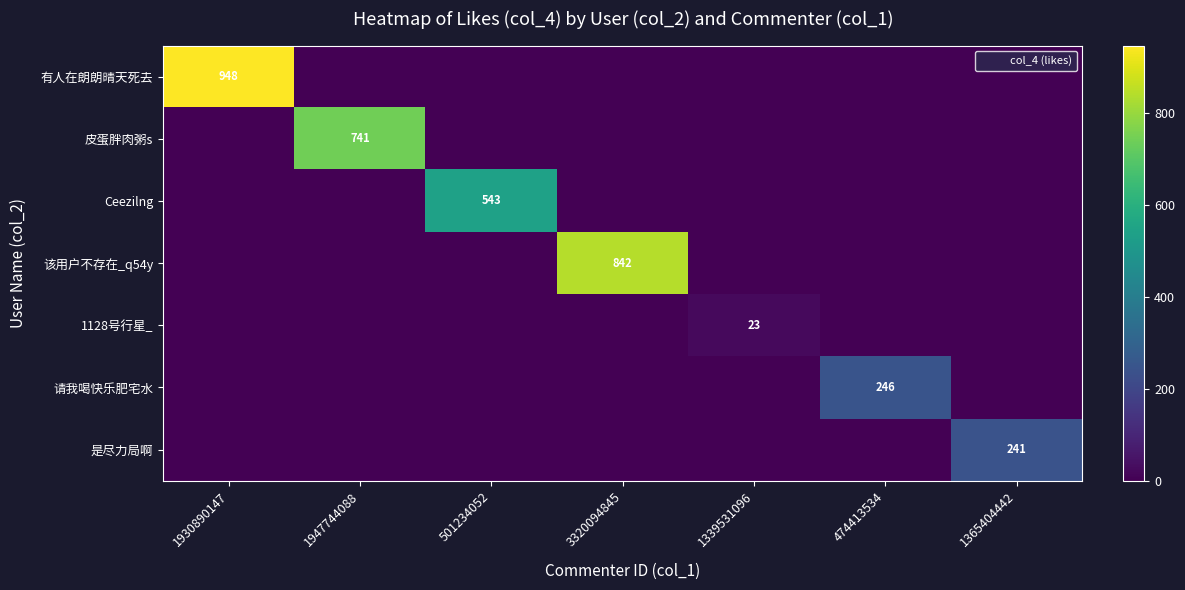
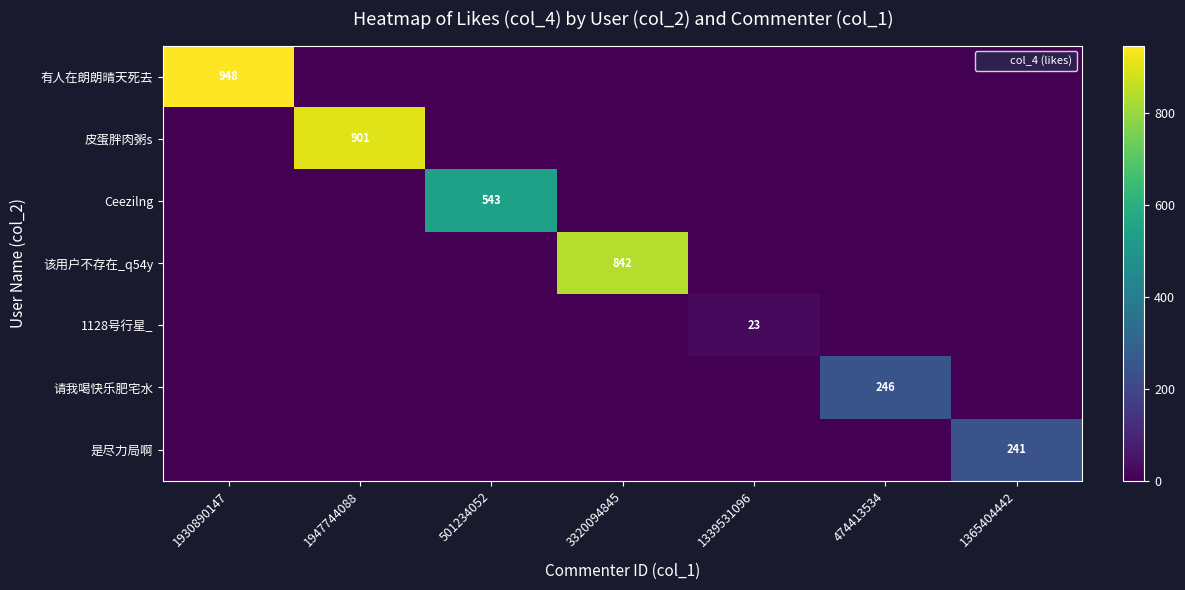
  {
    "有人在朗朗晴天死去": {
      "1930890147": 948
    },
    "皮蛋胖肉粥s": {
-     "1947744088": 741
+     "1947744088": 901
    },
    "Ceezilng": {
      "501234052": 543
    },
    "该用户不存在_q54y": {
      "3320094845": 842
    },
    "1128号行星_": {
      "1339531096": 23
    },
    "请我喝快乐肥宅水": {
      "474413534": 246
    },
    "是尽力局啊": {
      "1365404442": 241
    }
  }
